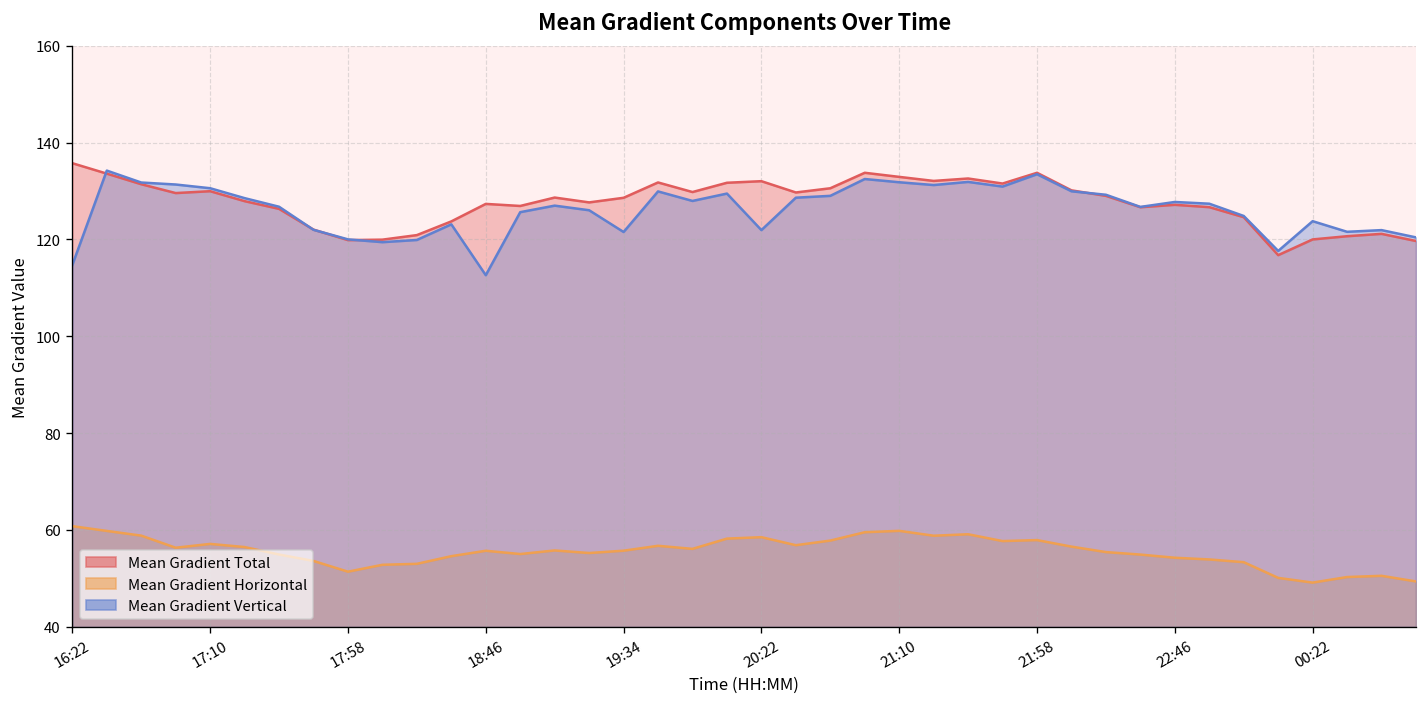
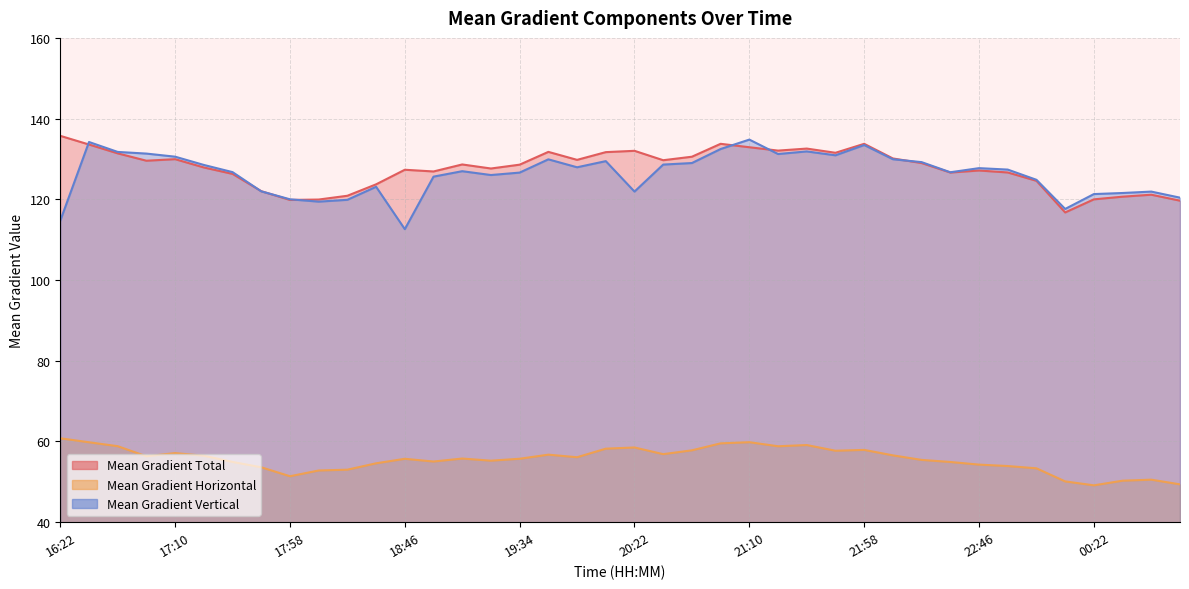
  {
    "Mean Gradient Vertical": {
      "16:22": 115,
      "18:46": 113,
-     "19:34": 122,
+     "19:34": 127,
      "20:22": 122,
-     "21:10": 132,
-     "00:22": 124
+     "21:10": 135,
+     "00:22": 121
    }
  }
